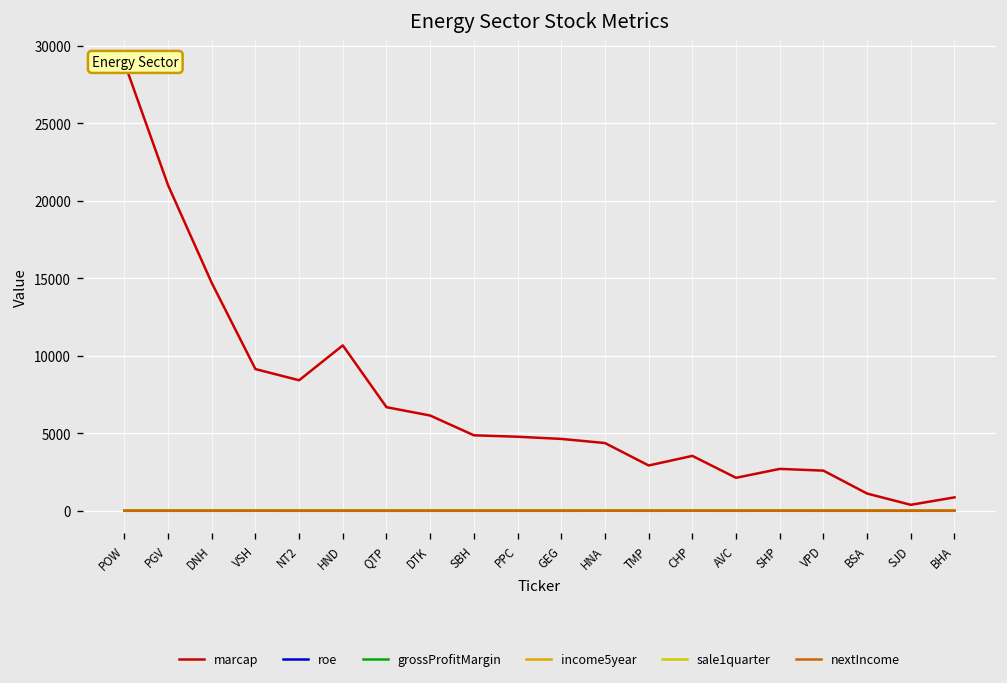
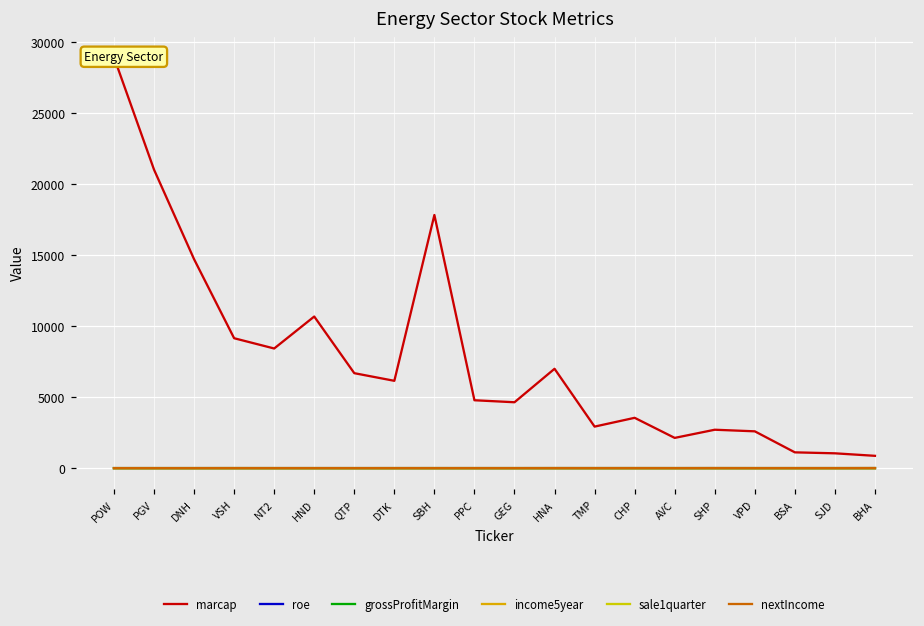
  {
    "marcap": {
      "PGV": 21000,
      "DNH": 14700,
      "VSH": 9100,
      "NT2": 8400,
      "HND": 10700,
      "QTP": 6700,
      "DTK": 6100,
-     "SBH": 4900,
+     "SBH": 17800,
      "PPC": 4800,
      "GEG": 4600,
-     "HNA": 4400,
+     "HNA": 7000,
      "TMP": 2900,
      "CHP": 3500,
      "AVC": 2100,
      "SHP": 2700,
      "VPD": 2600,
      "BSA": 1100,
-     "SJD": 400,
+     "SJD": 1000,
      "BHA": 900
    },
    "nextIncome": {
      "POW": 0,
      "PGV": 0,
      "DNH": 0,
      "VSH": 0,
      "NT2": 0,
      "HND": 0,
      "QTP": 0,
      "DTK": 0,
      "SBH": 0,
      "PPC": 0,
      "GEG": 0,
      "HNA": 0,
      "TMP": 0,
      "CHP": 0,
      "AVC": 0,
      "SHP": 0,
      "VPD": 0,
      "BSA": 0,
      "SJD": 0,
      "BHA": 0
    }
  }
